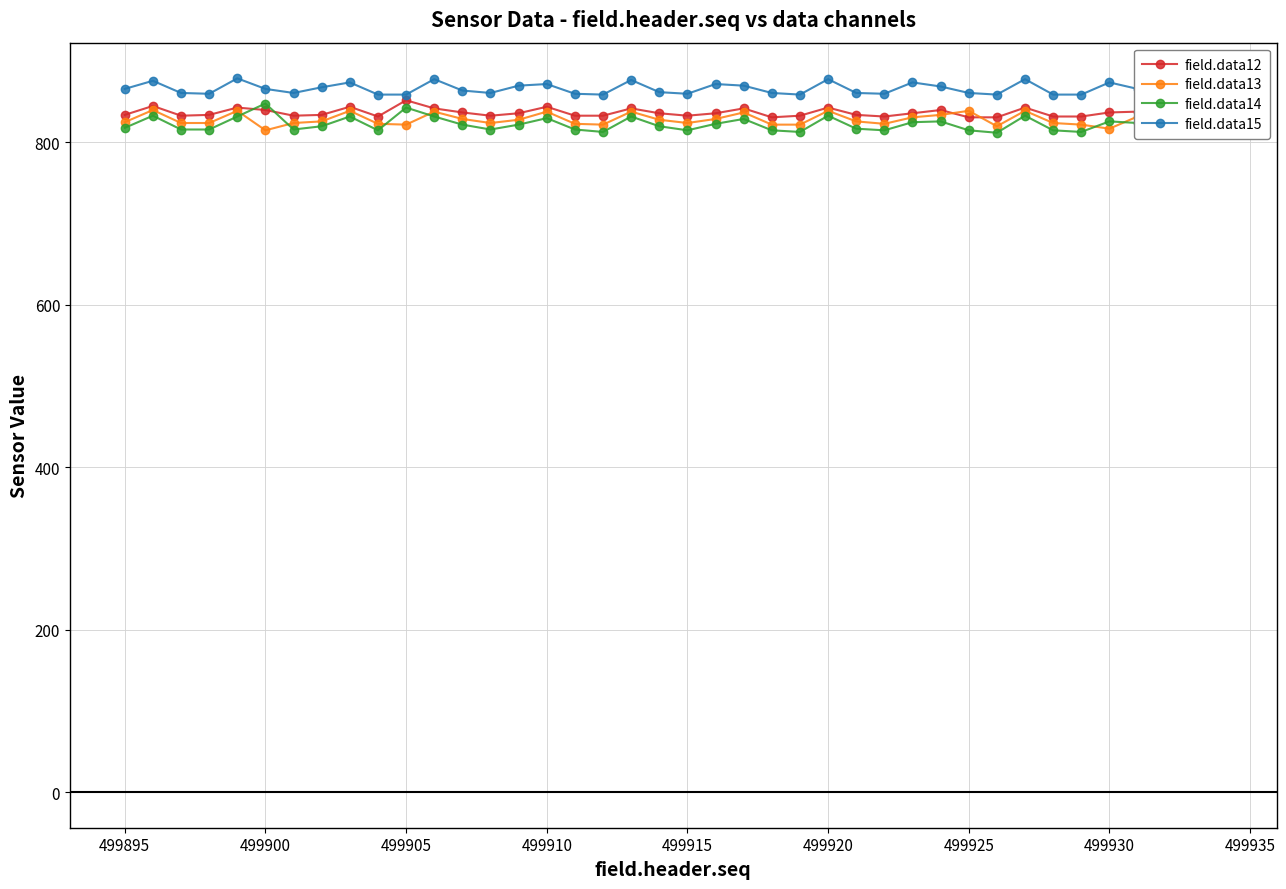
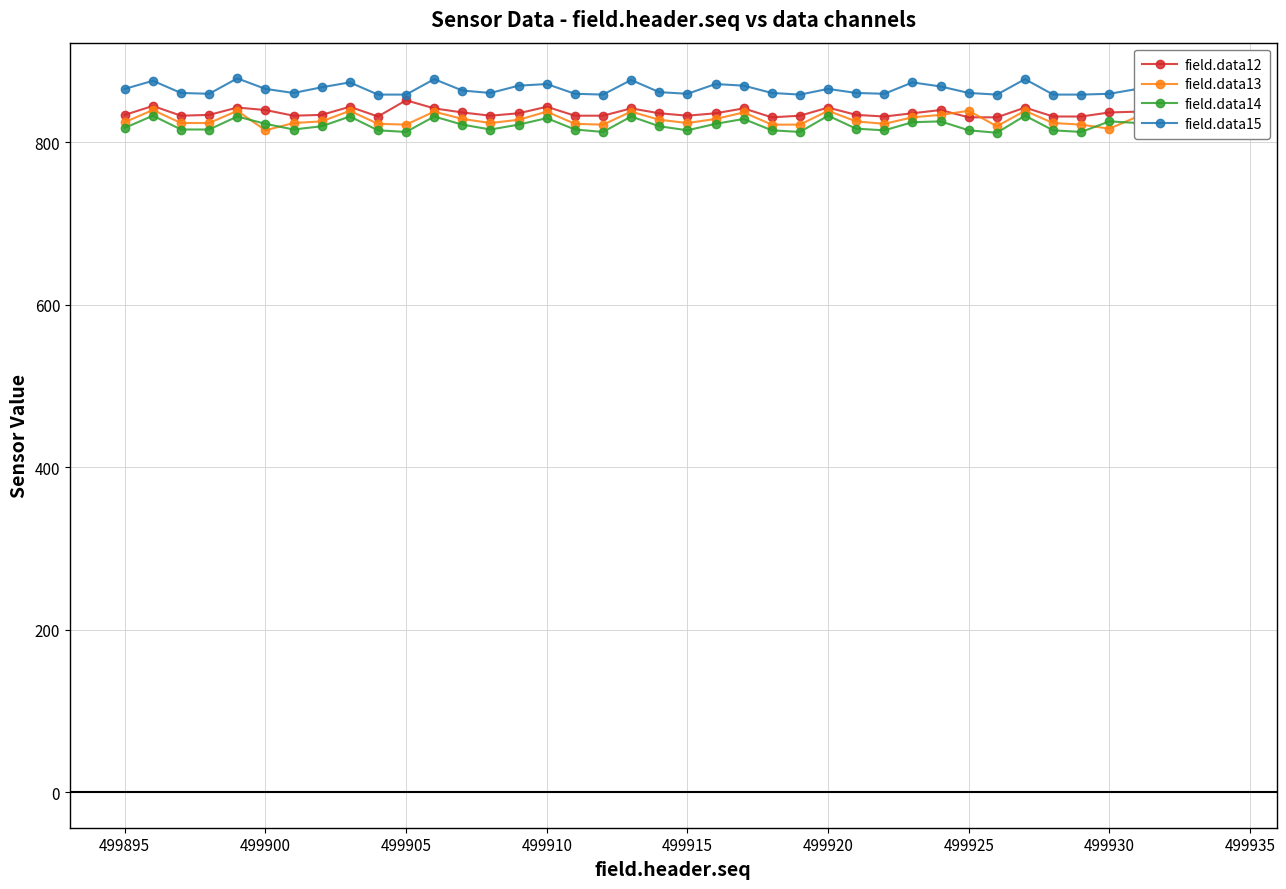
  {
    "field.data12": {
      "499895": 830,
      "499900": 840,
      "499905": 850,
      "499910": 840,
      "499915": 830,
      "499920": 840,
      "499925": 830,
      "499930": 840
    },
    "field.data13": {
      "499895": 830,
      "499900": 820,
      "499905": 820,
      "499910": 840,
      "499915": 820,
      "499920": 840,
      "499925": 840,
      "499930": 820
    },
    "field.data14": {
      "499895": 820,
-     "499900": 850,
-     "499905": 840,
+     "499900": 820,
+     "499905": 810,
      "499910": 830,
      "499915": 820,
      "499920": 830,
      "499925": 820,
      "499930": 830
    },
    "field.data15": {
      "499895": 870,
      "499900": 870,
      "499905": 860,
      "499910": 870,
      "499915": 860,
-     "499920": 880,
+     "499920": 870,
      "499925": 860,
-     "499930": 870
+     "499930": 860
    }
  }
